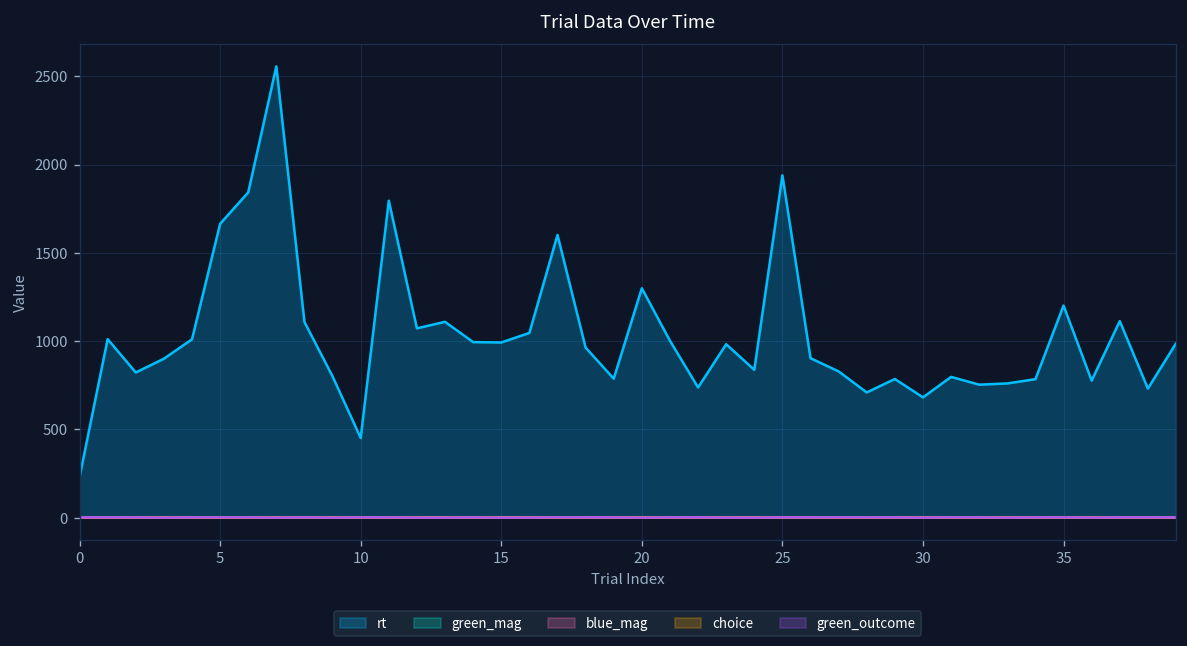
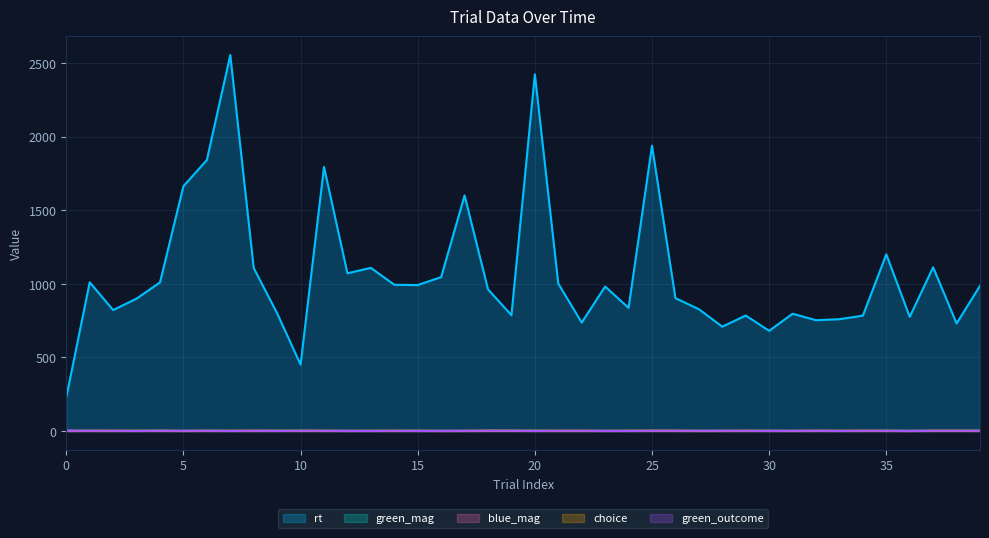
  {
    "rt": {
      "0": 230,
      "5": 1660,
      "10": 450,
      "15": 990,
-     "20": 1300,
+     "20": 2420,
      "25": 1940,
      "30": 680,
      "35": 1200
    },
    "green_outcome": {
      "0": 0,
      "5": 0,
      "10": 0,
      "15": 0,
      "20": 0,
      "25": 0,
      "30": 0,
      "35": 0
    }
  }
